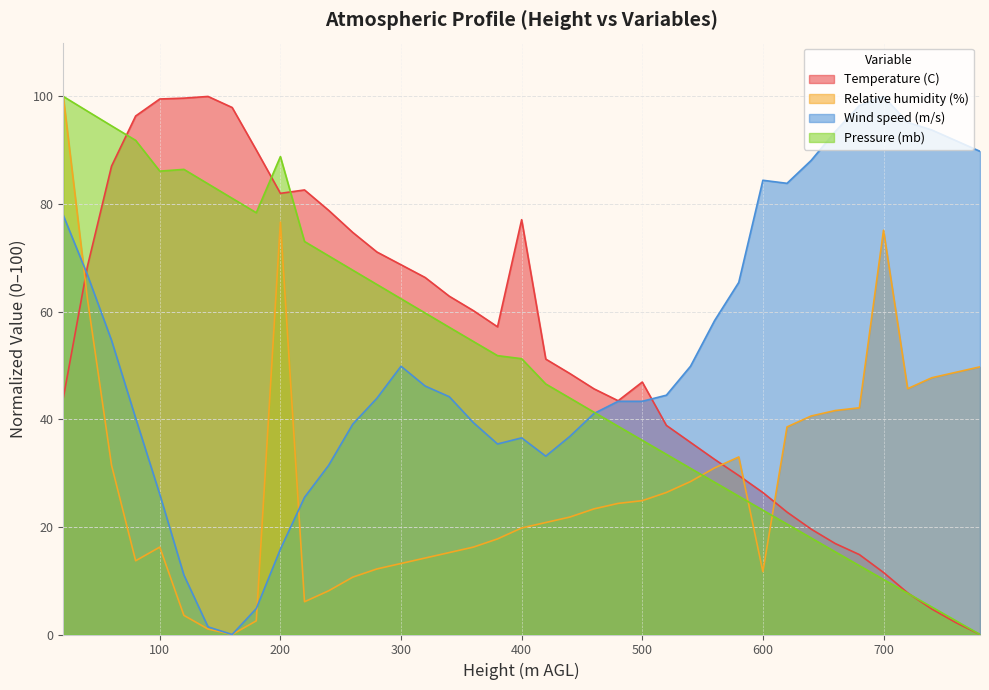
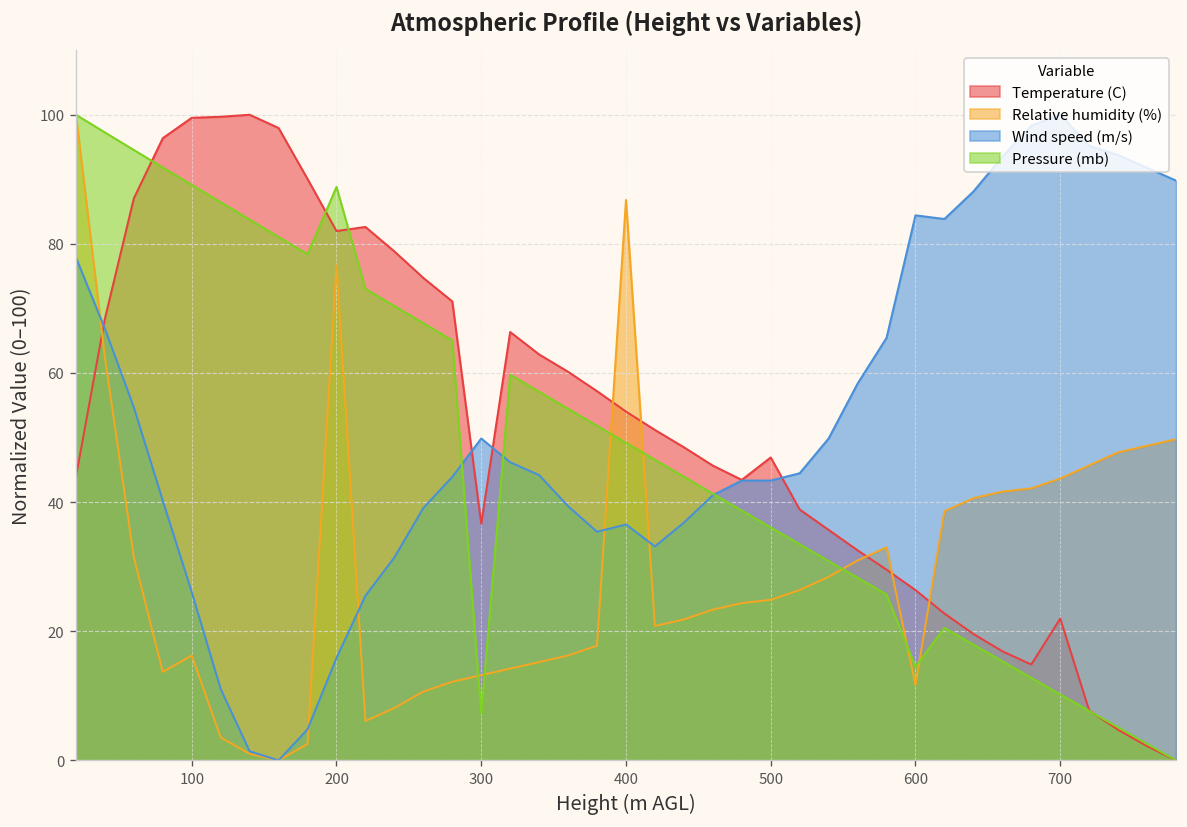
  {
    "Temperature (C)": {
      "100": 100,
      "200": 82,
-     "300": 69,
-     "400": 77,
+     "300": 37,
+     "400": 54,
      "500": 47,
      "600": 26,
-     "700": 12
+     "700": 22
    },
    "Relative humidity (%)": {
      "100": 16,
      "200": 77,
      "300": 13,
-     "400": 20,
+     "400": 87,
      "500": 25,
      "600": 12,
-     "700": 75
+     "700": 44
    },
    "Wind speed (m/s)": {
      "100": 26,
      "200": 16,
      "300": 50,
      "400": 37,
      "500": 43,
      "600": 84
    },
    "Pressure (mb)": {
-     "100": 86,
+     "100": 89,
      "200": 89,
-     "300": 62,
-     "400": 51,
+     "300": 7,
+     "400": 49,
      "500": 36,
-     "600": 23,
+     "600": 15,
      "700": 10
    }
  }
